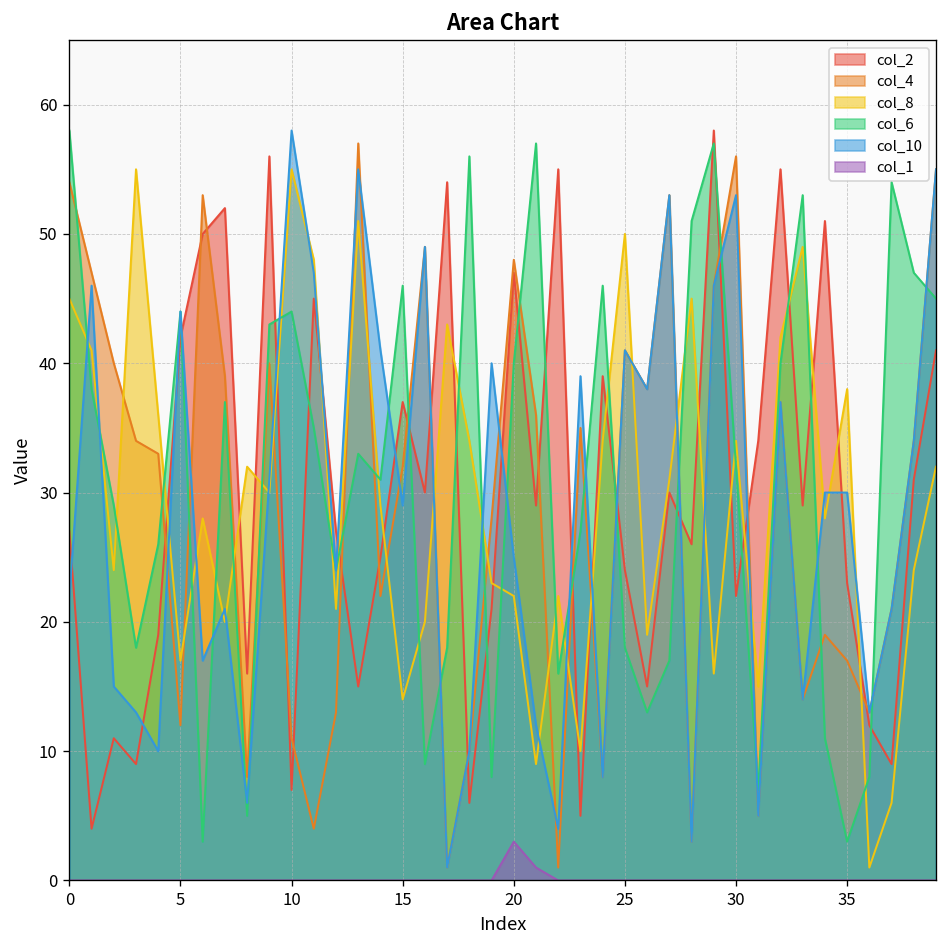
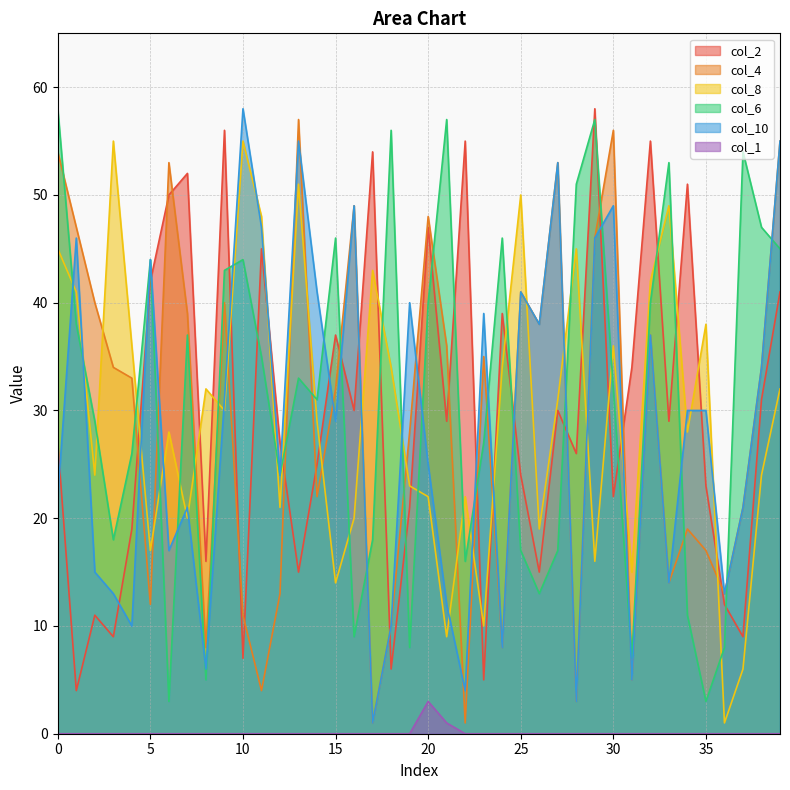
  {
    "col_8": {
      "0": 45,
      "5": 17,
      "10": 55,
      "15": 14,
      "20": 22,
      "25": 50,
-     "30": 34,
+     "30": 36,
      "35": 38
    },
    "col_6": {
      "0": 58,
      "10": 44,
      "15": 46,
      "20": 40,
-     "25": 18,
+     "25": 17,
      "30": 32,
      "35": 3
    },
    "col_10": {
      "0": 22,
      "10": 58,
      "15": 29,
      "20": 25,
-     "30": 53,
+     "30": 49,
      "35": 30
    },
    "col_1": {
      "0": 0,
      "5": 0,
      "10": 0,
      "15": 0,
      "20": 3,
      "25": 0,
      "30": 0,
      "35": 0
    }
  }
